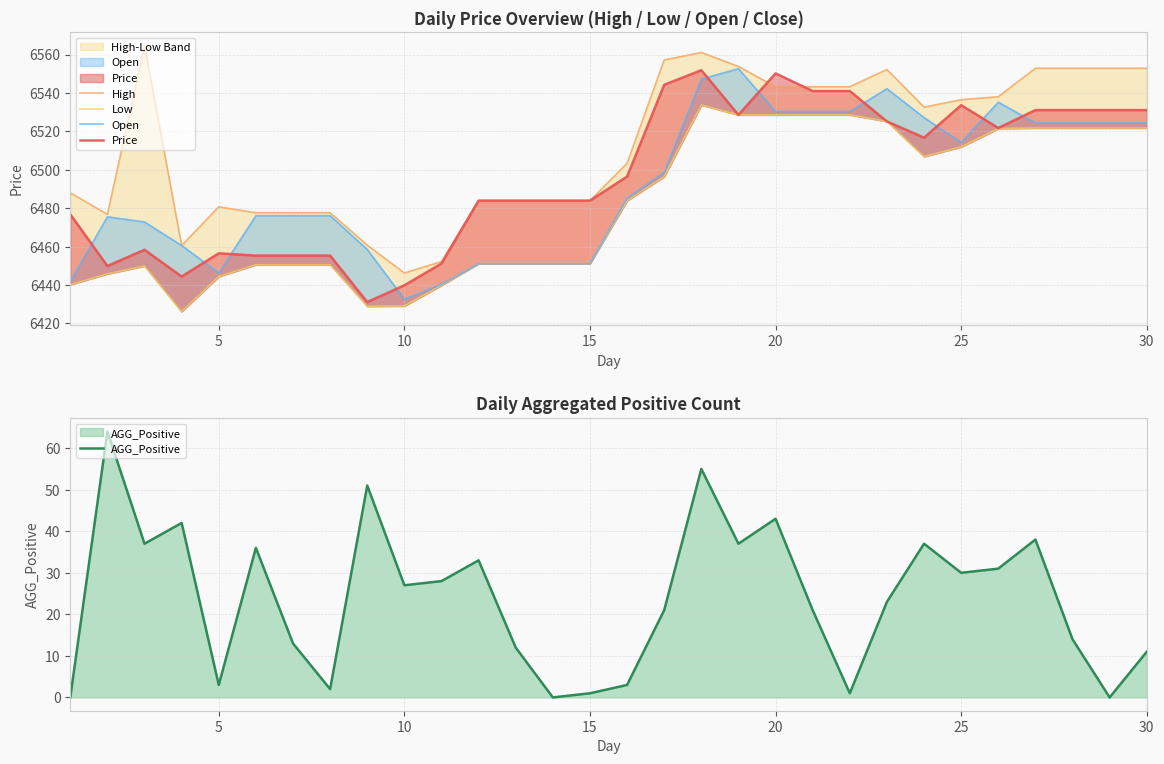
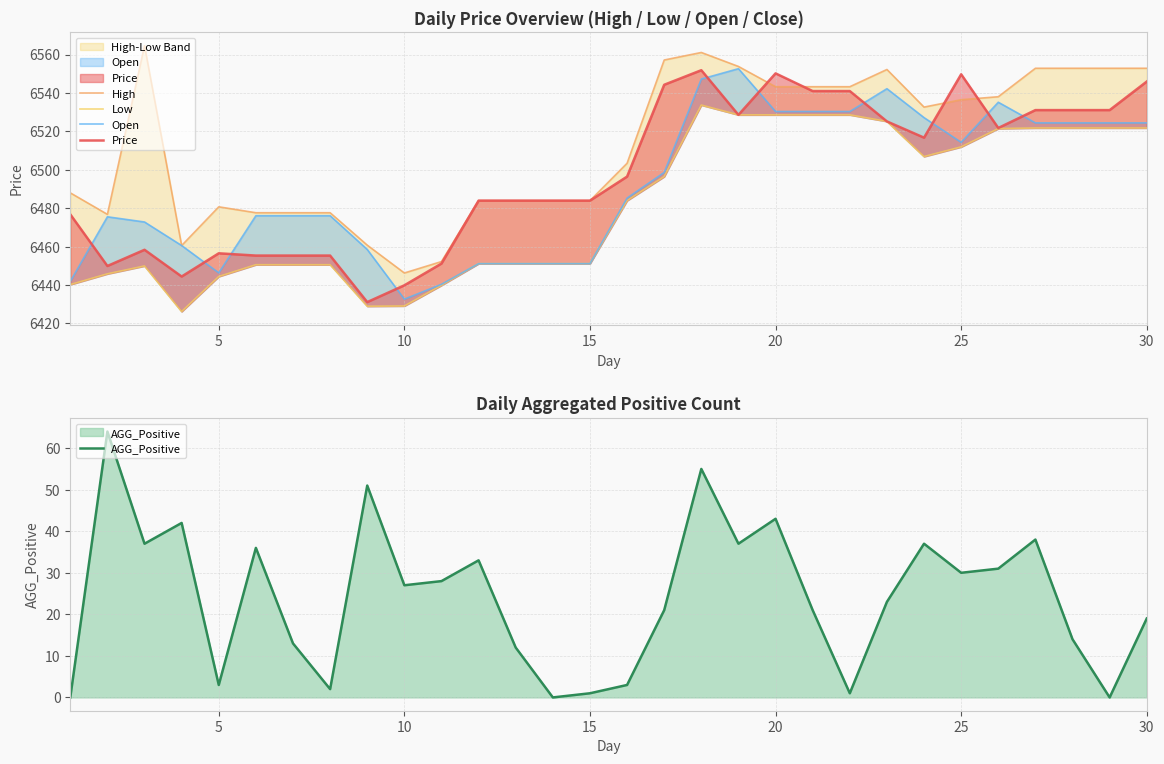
  {
    "Daily Price Overview (High / Low / Open / Close)": {
      "Open": {
        "5": 6446,
        "10": 6433,
        "20": 6530,
        "25": 6514,
        "30": 6524
      },
      "Price": {
        "5": 6457,
        "10": 6440,
        "20": 6550,
-       "25": 6534,
-       "30": 6531
+       "25": 6550,
+       "30": 6546
      }
    },
    "Daily Aggregated Positive Count": {
      "5": 3,
      "10": 27,
      "15": 1,
      "20": 43,
      "25": 30,
-     "30": 11
+     "30": 19
    }
  }
